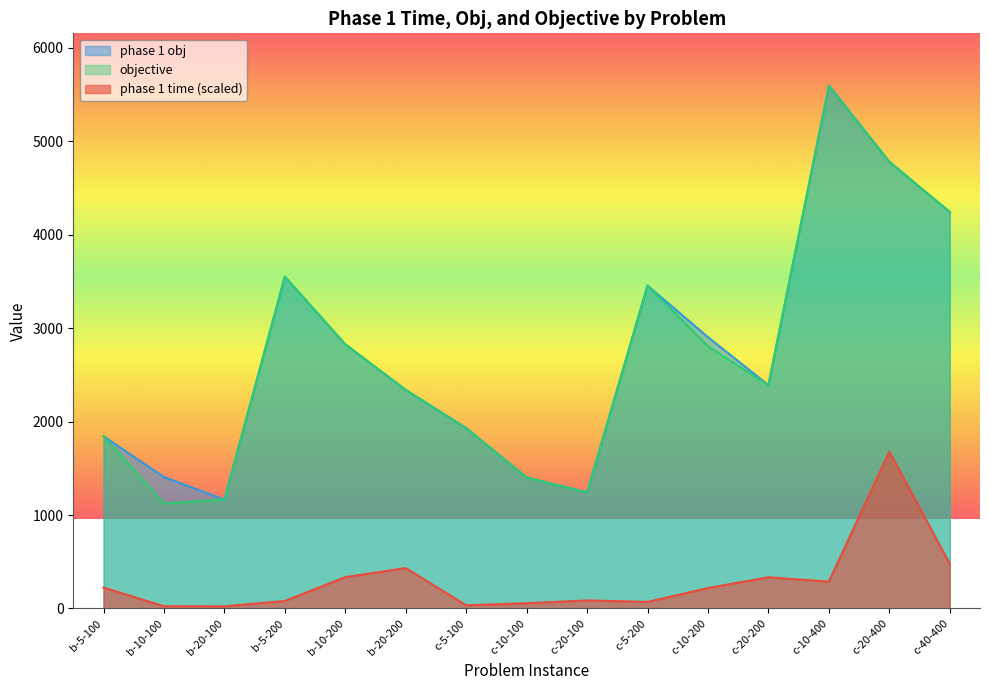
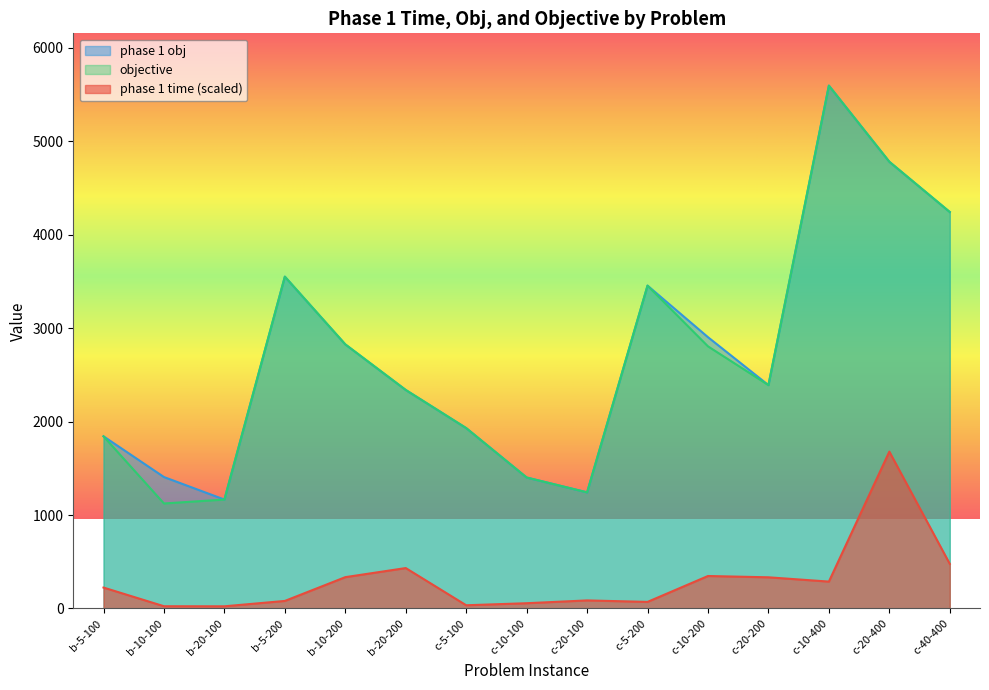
  {
    "phase 1 obj": {
      "b-10-100": 1400,
      "c-10-200": 2900
    },
    "objective": {
      "b-10-100": 1100,
      "c-10-200": 2800
    },
    "phase 1 time (scaled)": {
      "b-5-100": 200,
      "b-10-100": 0,
      "b-20-100": 0,
      "b-5-200": 100,
      "b-10-200": 300,
      "b-20-200": 400,
      "c-5-100": 0,
      "c-10-100": 100,
      "c-20-100": 100,
      "c-5-200": 100,
-     "c-10-200": 200,
+     "c-10-200": 300,
      "c-20-200": 300,
      "c-10-400": 300,
      "c-20-400": 1700,
      "c-40-400": 500
    }
  }
